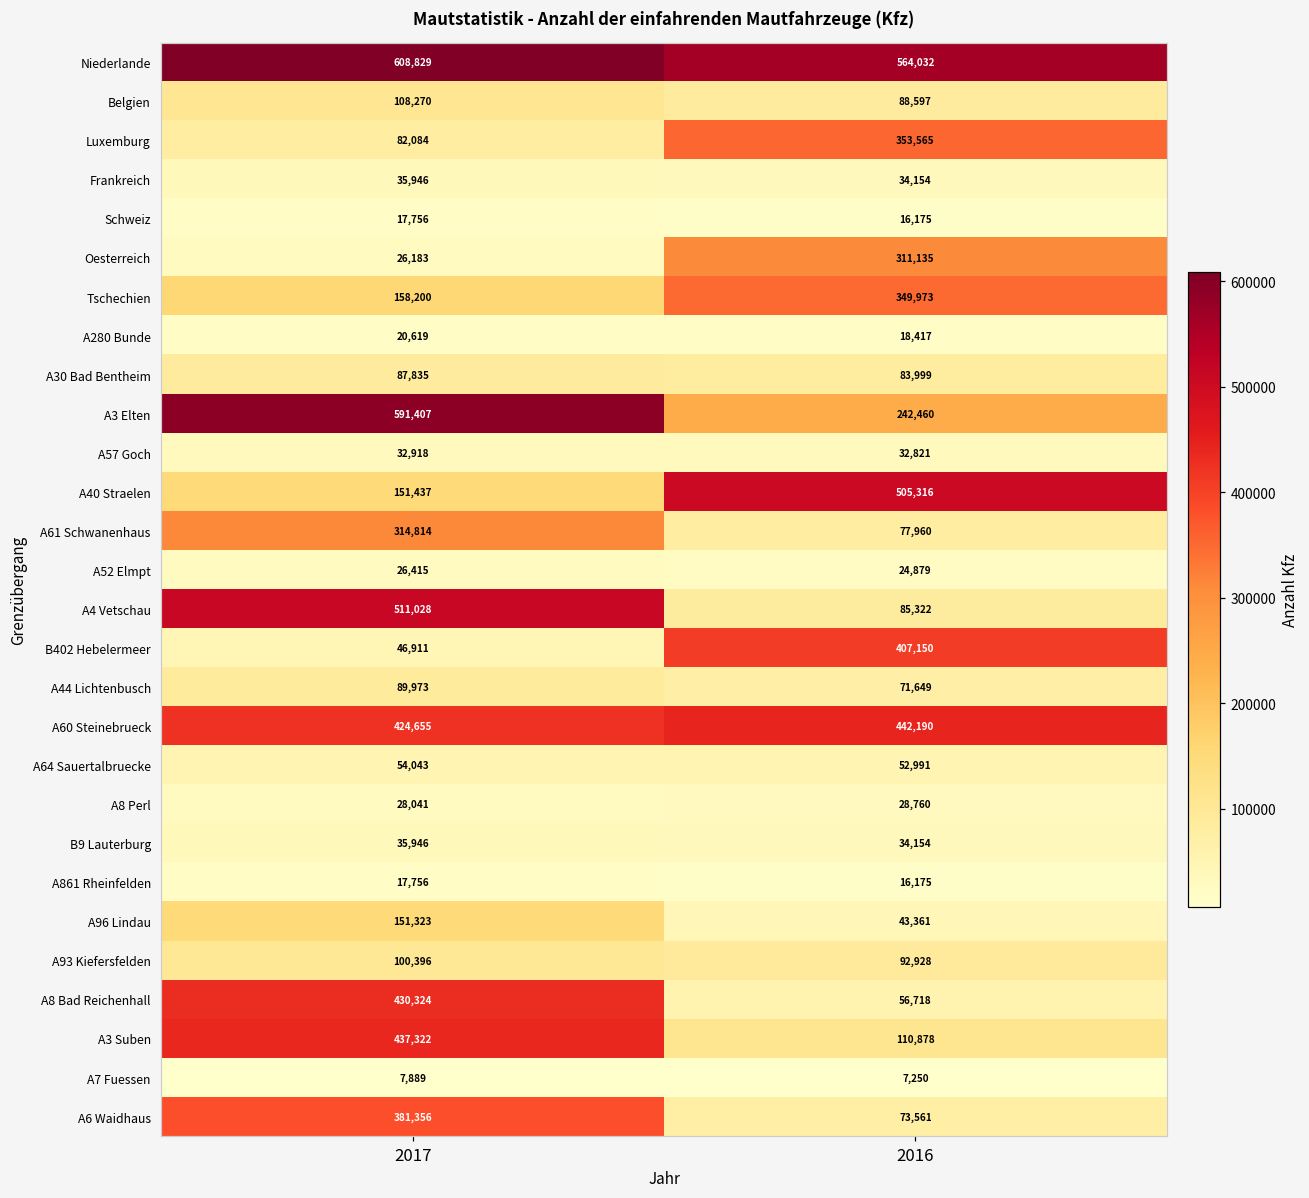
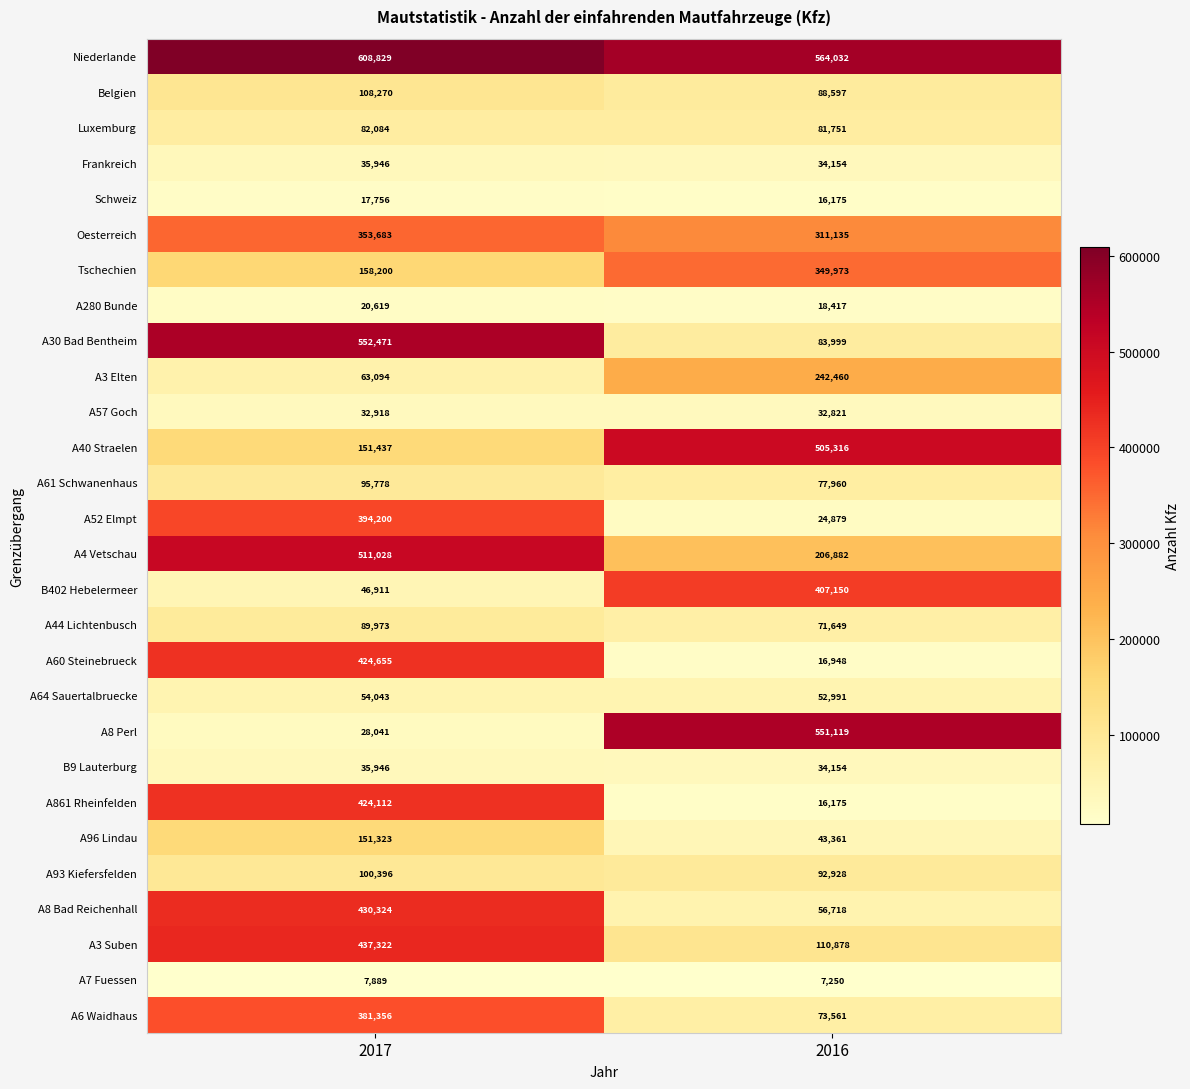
  {
    "Niederlande": {
      "2017": "608,829",
      "2016": "564,032"
    },
    "Belgien": {
      "2017": "108,270",
      "2016": "88,597"
    },
    "Luxemburg": {
      "2017": "82,084",
-     "2016": "353,565"
+     "2016": "81,751"
    },
    "Frankreich": {
      "2017": "35,946",
      "2016": "34,154"
    },
    "Schweiz": {
      "2017": "17,756",
      "2016": "16,175"
    },
    "Oesterreich": {
-     "2017": "26,183",
+     "2017": "353,683",
      "2016": "311,135"
    },
    "Tschechien": {
      "2017": "158,200",
      "2016": "349,973"
    },
    "A280 Bunde": {
      "2017": "20,619",
      "2016": "18,417"
    },
    "A30 Bad Bentheim": {
-     "2017": "87,835",
+     "2017": "552,471",
      "2016": "83,999"
    },
    "A3 Elten": {
-     "2017": "591,407",
+     "2017": "63,094",
      "2016": "242,460"
    },
    "A57 Goch": {
      "2017": "32,918",
      "2016": "32,821"
    },
    "A40 Straelen": {
      "2017": "151,437",
      "2016": "505,316"
    },
    "A61 Schwanenhaus": {
-     "2017": "314,814",
+     "2017": "95,778",
      "2016": "77,960"
    },
    "A52 Elmpt": {
-     "2017": "26,415",
+     "2017": "394,200",
      "2016": "24,879"
    },
    "A4 Vetschau": {
      "2017": "511,028",
-     "2016": "85,322"
+     "2016": "206,882"
    },
    "B402 Hebelermeer": {
      "2017": "46,911",
      "2016": "407,150"
    },
    "A44 Lichtenbusch": {
      "2017": "89,973",
      "2016": "71,649"
    },
    "A60 Steinebrueck": {
      "2017": "424,655",
-     "2016": "442,190"
+     "2016": "16,948"
    },
    "A64 Sauertalbruecke": {
      "2017": "54,043",
      "2016": "52,991"
    },
    "A8 Perl": {
      "2017": "28,041",
-     "2016": "28,760"
+     "2016": "551,119"
    },
    "B9 Lauterburg": {
      "2017": "35,946",
      "2016": "34,154"
    },
    "A861 Rheinfelden": {
-     "2017": "17,756",
+     "2017": "424,112",
      "2016": "16,175"
    },
    "A96 Lindau": {
      "2017": "151,323",
      "2016": "43,361"
    },
    "A93 Kiefersfelden": {
      "2017": "100,396",
      "2016": "92,928"
    },
    "A8 Bad Reichenhall": {
      "2017": "430,324",
      "2016": "56,718"
    },
    "A3 Suben": {
      "2017": "437,322",
      "2016": "110,878"
    },
    "A7 Fuessen": {
      "2017": "7,889",
      "2016": "7,250"
    },
    "A6 Waidhaus": {
      "2017": "381,356",
      "2016": "73,561"
    }
  }
